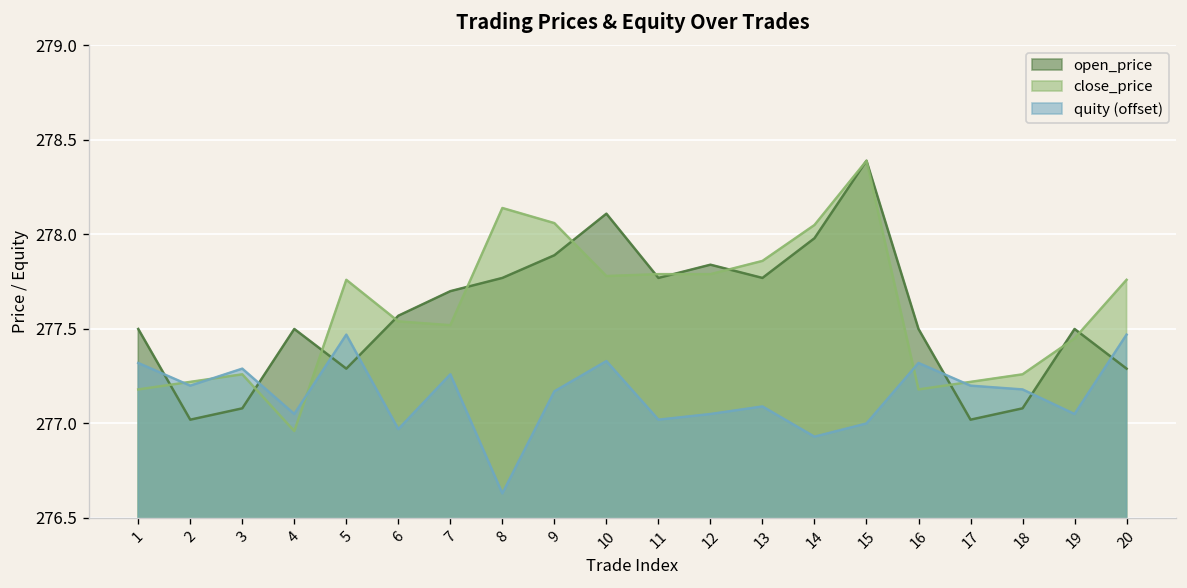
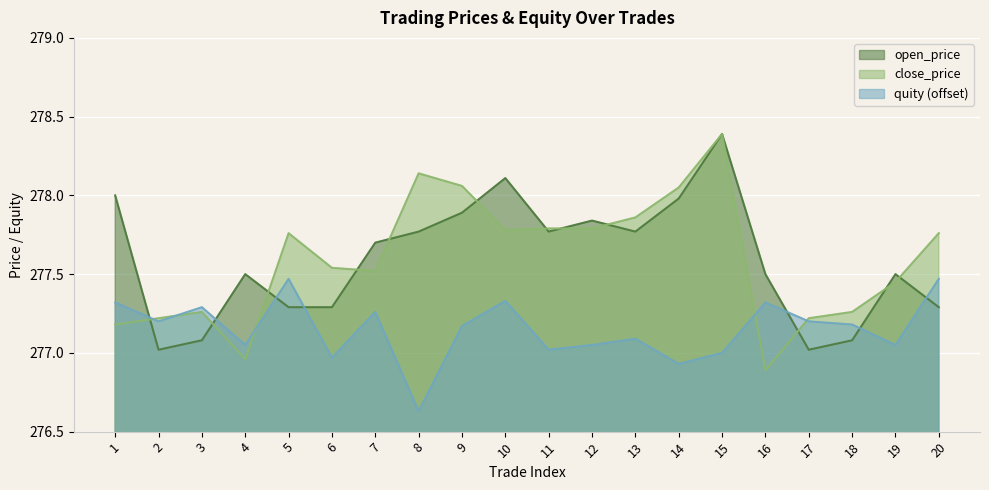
  {
    "open_price": {
-     "1": 277.5,
+     "1": 278.0,
      "2": 277.02,
      "3": 277.08,
      "4": 277.50,
      "5": 277.29,
-     "6": 277.57,
+     "6": 277.29,
      "7": 277.70,
      "8": 277.77,
      "9": 277.89,
      "10": 278.11,
      "11": 277.77,
      "12": 277.84,
      "13": 277.77,
      "14": 277.98,
      "16": 277.50,
      "17": 277.02,
      "18": 277.08,
      "19": 277.50,
      "20": 277.29
    },
    "close_price": {
      "1": 277.18,
      "2": 277.22,
      "3": 277.26,
      "4": 276.96,
      "5": 277.76,
      "6": 277.54,
      "7": 277.52,
      "8": 278.14,
      "9": 278.06,
      "10": 277.78,
      "11": 277.79,
      "12": 277.79,
      "13": 277.86,
      "14": 278.05,
-     "16": 277.18,
+     "16": 276.89,
      "17": 277.22,
      "18": 277.26,
      "19": 277.45,
      "20": 277.76
    },
    "quity (offset)": {
      "1": 277.32,
      "2": 277.20,
      "3": 277.29,
      "4": 277.05,
      "5": 277.47,
      "6": 276.97,
      "7": 277.26,
      "8": 276.63,
      "9": 277.17,
      "10": 277.33,
      "11": 277.02,
      "12": 277.05,
      "13": 277.09,
      "14": 276.93,
      "15": 277.00,
      "16": 277.32,
      "17": 277.20,
      "18": 277.18,
      "19": 277.05,
      "20": 277.47
    }
  }
